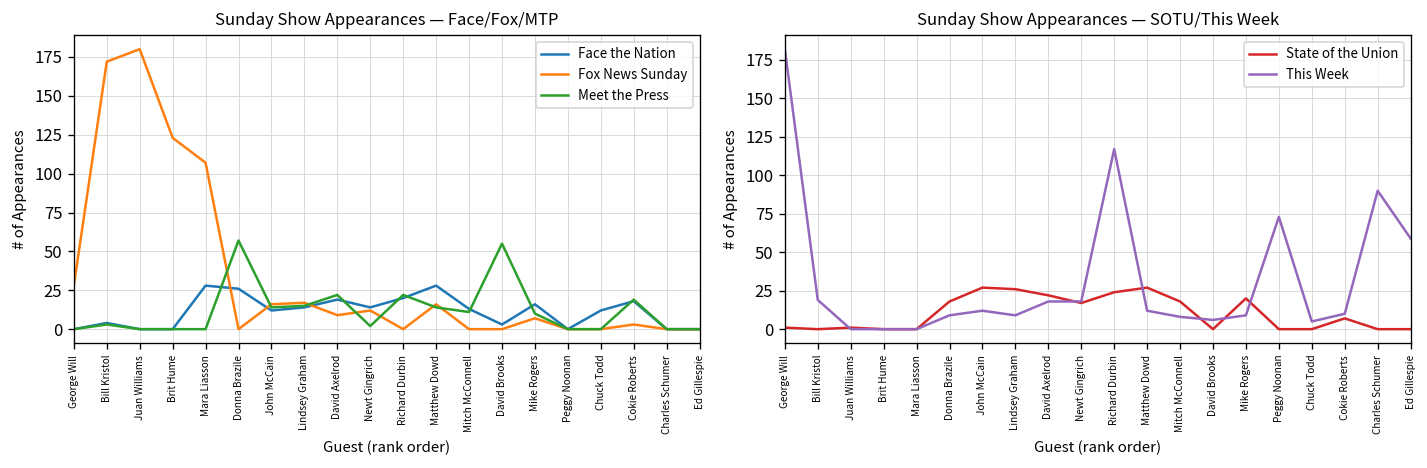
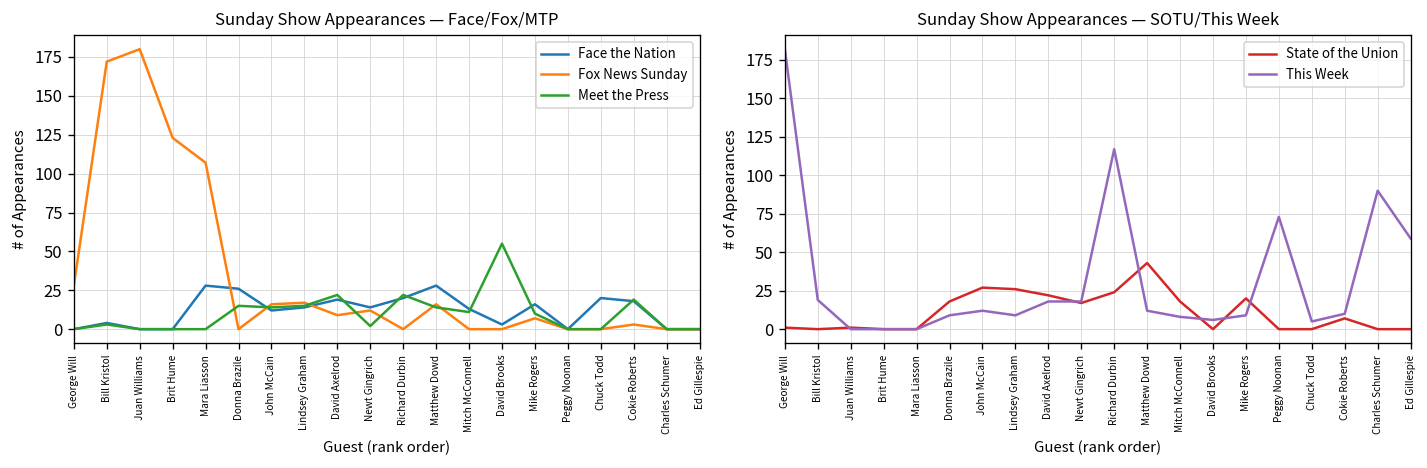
  {
    "Sunday Show Appearances — Face/Fox/MTP": {
      "Face the Nation": {
        "Mara Liasson": 28,
        "Donna Brazile": 26,
        "John McCain": 12,
        "David Axelrod": 19,
        "Newt Gingrich": 14,
        "Richard Durbin": 20,
        "Matthew Dowd": 28,
        "David Brooks": 3,
        "Mike Rogers": 16,
-       "Chuck Todd": 12
+       "Chuck Todd": 20
      },
      "Fox News Sunday": {
        "George Will": 28,
        "Bill Kristol": 172,
        "Juan Williams": 180,
        "Brit Hume": 123,
        "Mara Liasson": 107,
        "Donna Brazile": 0,
        "John McCain": 16,
        "Lindsey Graham": 17,
        "David Axelrod": 9,
        "Newt Gingrich": 12,
        "Richard Durbin": 0,
        "Matthew Dowd": 16,
        "Mitch McConnell": 0,
        "David Brooks": 0,
        "Mike Rogers": 7,
        "Cokie Roberts": 3
      },
      "Meet the Press": {
        "Mara Liasson": 0,
-       "Donna Brazile": 57,
+       "Donna Brazile": 15,
        "John McCain": 14,
        "David Axelrod": 22,
        "Newt Gingrich": 2,
        "Richard Durbin": 22,
        "Matthew Dowd": 14,
        "David Brooks": 55,
        "Mike Rogers": 10
      }
    },
    "Sunday Show Appearances — SOTU/This Week": {
      "State of the Union": {
        "George Will": 1,
        "Bill Kristol": 0,
        "Donna Brazile": 18,
        "John McCain": 27,
        "Lindsey Graham": 26,
        "David Axelrod": 22,
        "Richard Durbin": 24,
-       "Matthew Dowd": 27,
+       "Matthew Dowd": 43,
        "Mitch McConnell": 18,
        "David Brooks": 0,
        "Mike Rogers": 20,
        "Peggy Noonan": 0,
        "Chuck Todd": 0,
        "Cokie Roberts": 7,
        "Charles Schumer": 0,
        "Ed Gillespie": 0
      },
      "This Week": {
        "George Will": 182,
        "Bill Kristol": 19,
        "Donna Brazile": 9,
        "John McCain": 12,
        "Lindsey Graham": 9,
        "David Axelrod": 18,
        "Richard Durbin": 117,
        "Matthew Dowd": 12,
        "Mitch McConnell": 8,
        "David Brooks": 6,
        "Mike Rogers": 9,
        "Peggy Noonan": 73,
        "Chuck Todd": 5,
        "Cokie Roberts": 10,
        "Charles Schumer": 90,
        "Ed Gillespie": 59
      }
    }
  }
